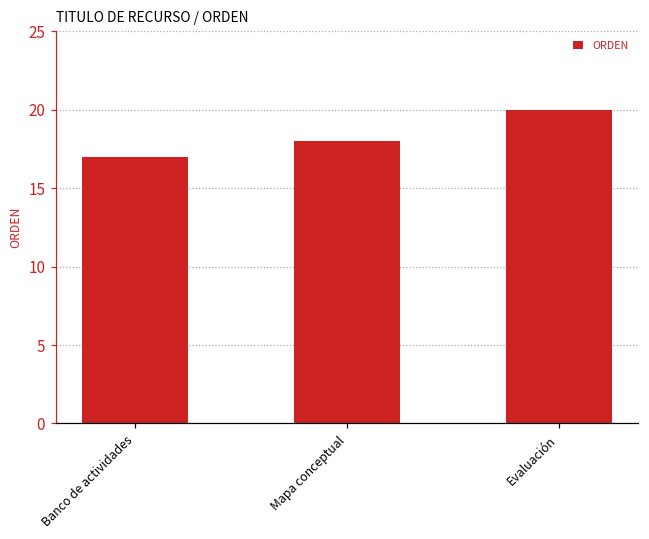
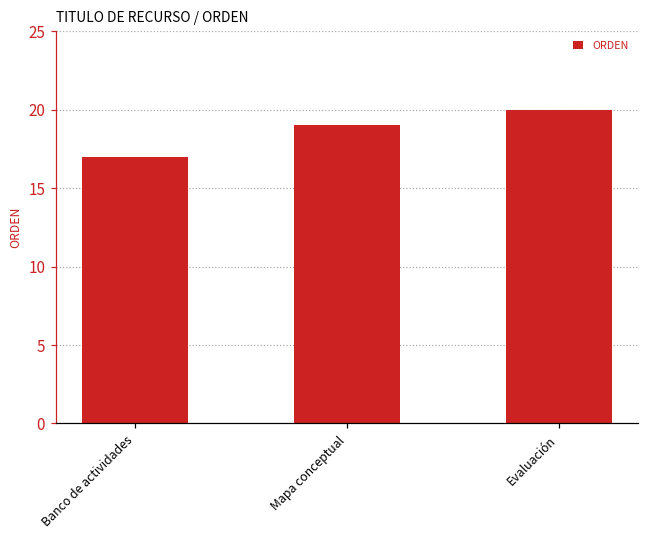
  {
    "Banco de actividades": 17,
-   "Mapa conceptual": 18,
+   "Mapa conceptual": 19,
    "Evaluación": 20
  }
